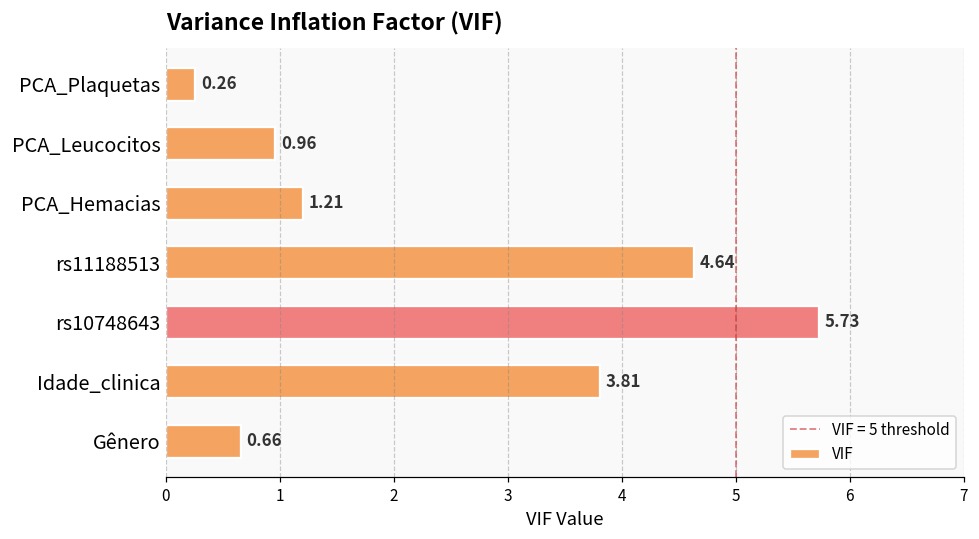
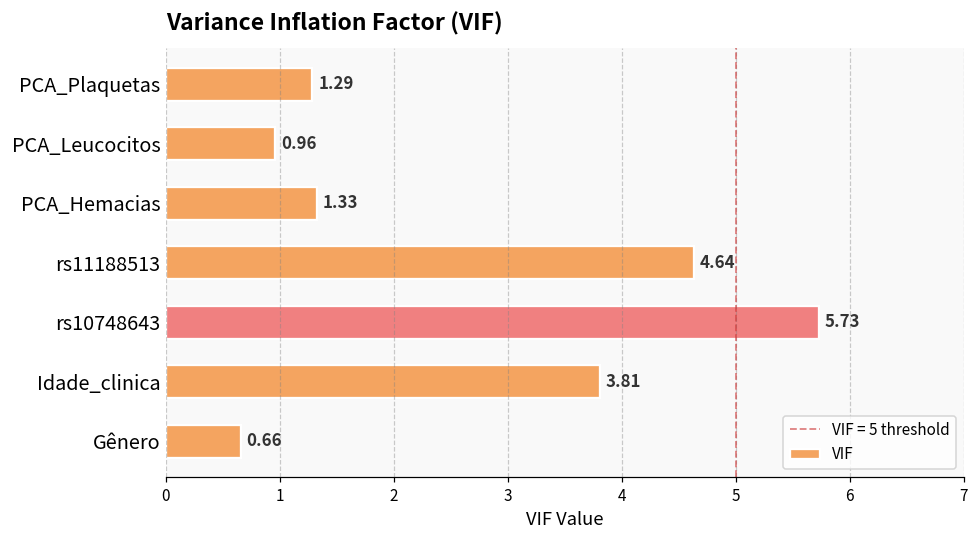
  {
-   "PCA_Plaquetas": 0.26,
+   "PCA_Plaquetas": 1.29,
    "PCA_Leucocitos": 0.96,
-   "PCA_Hemacias": 1.21,
+   "PCA_Hemacias": 1.33,
    "rs11188513": 4.64,
    "rs10748643": 5.73,
    "Idade_clinica": 3.81,
    "Gênero": 0.66
  }
